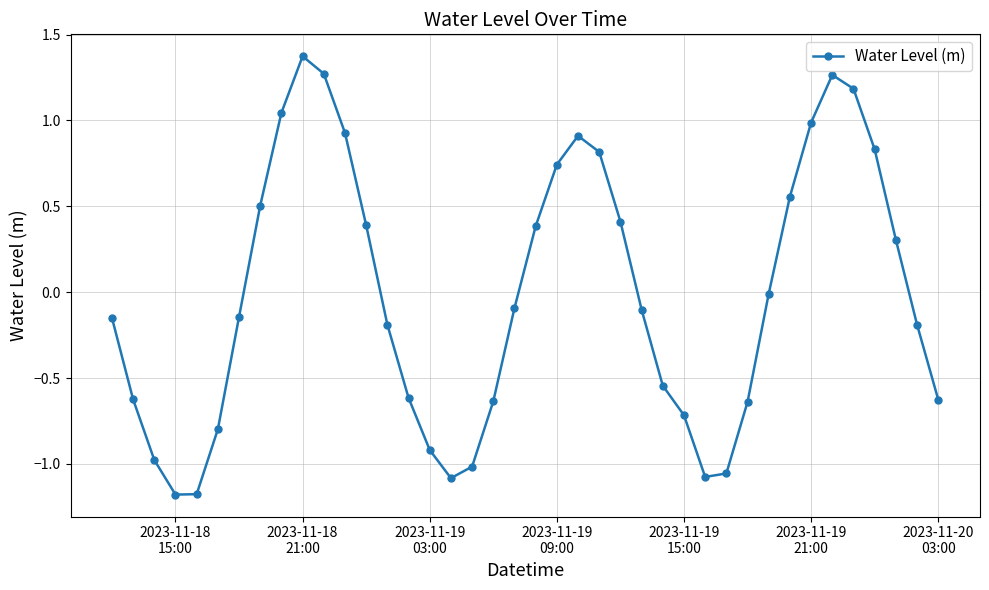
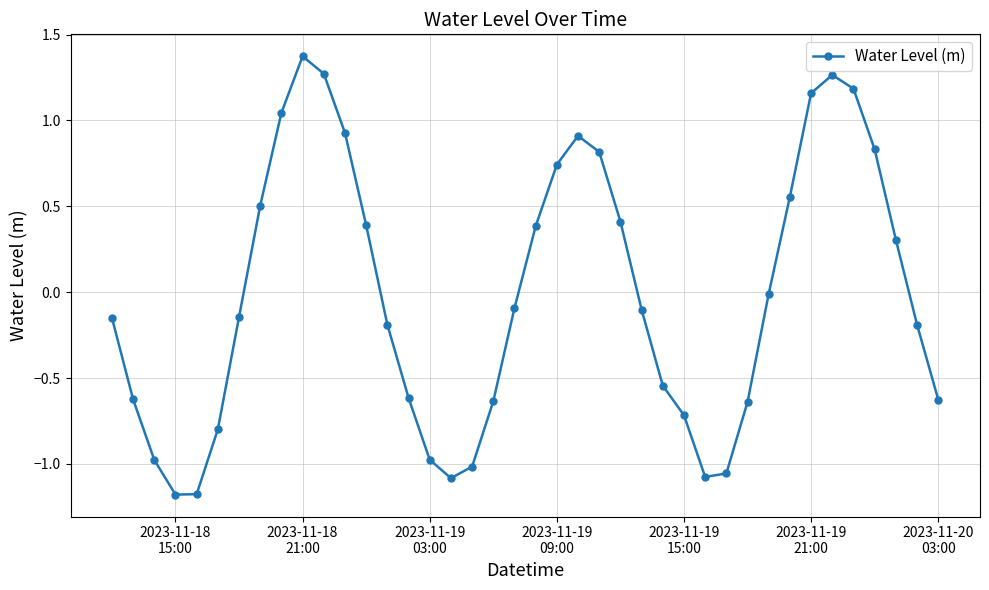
  {
    "2023-11-18 15:00": -1.18,
    "2023-11-18 21:00": 1.37,
-   "2023-11-19 03:00": -0.92,
+   "2023-11-19 03:00": -0.98,
    "2023-11-19 09:00": 0.74,
    "2023-11-19 15:00": -0.72,
-   "2023-11-19 21:00": 0.99,
+   "2023-11-19 21:00": 1.16,
    "2023-11-20 03:00": -0.62
  }
